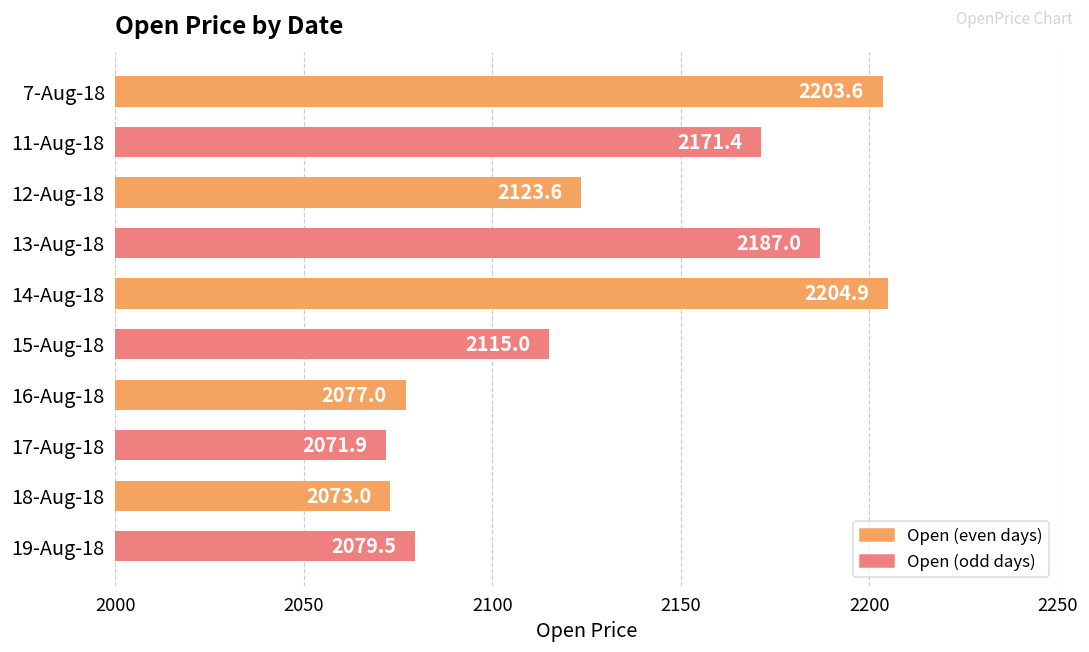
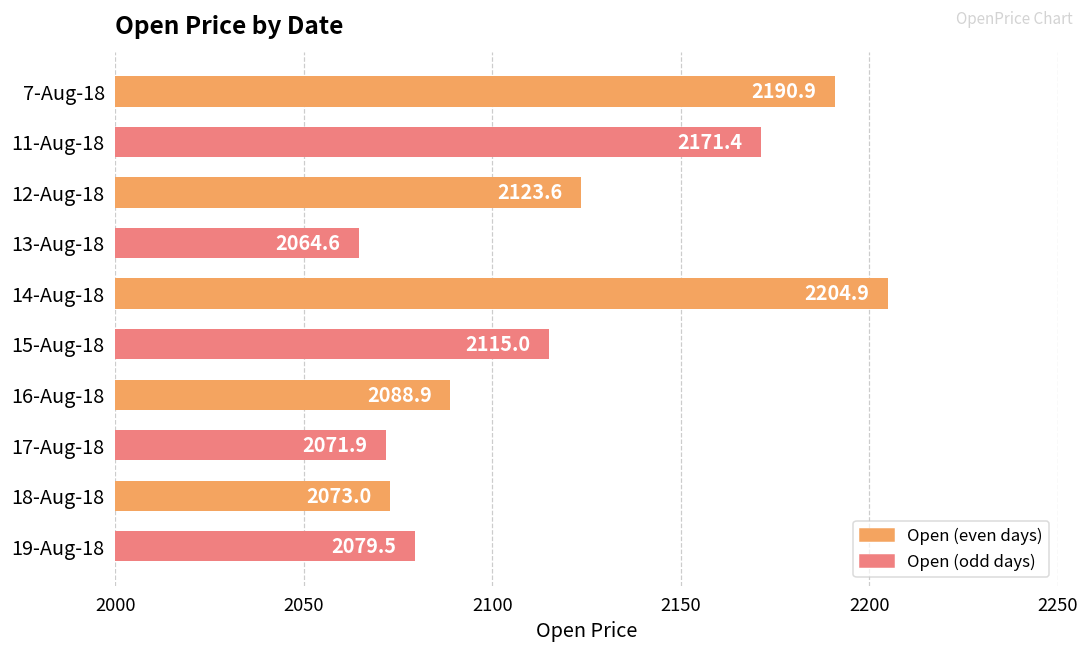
  {
-   "7-Aug-18": 2203.6,
+   "7-Aug-18": 2190.9,
    "11-Aug-18": 2171.4,
    "12-Aug-18": 2123.6,
-   "13-Aug-18": 2187.0,
+   "13-Aug-18": 2064.6,
    "14-Aug-18": 2204.9,
    "15-Aug-18": 2115.0,
-   "16-Aug-18": 2077.0,
+   "16-Aug-18": 2088.9,
    "17-Aug-18": 2071.9,
    "18-Aug-18": 2073.0,
    "19-Aug-18": 2079.5
  }
